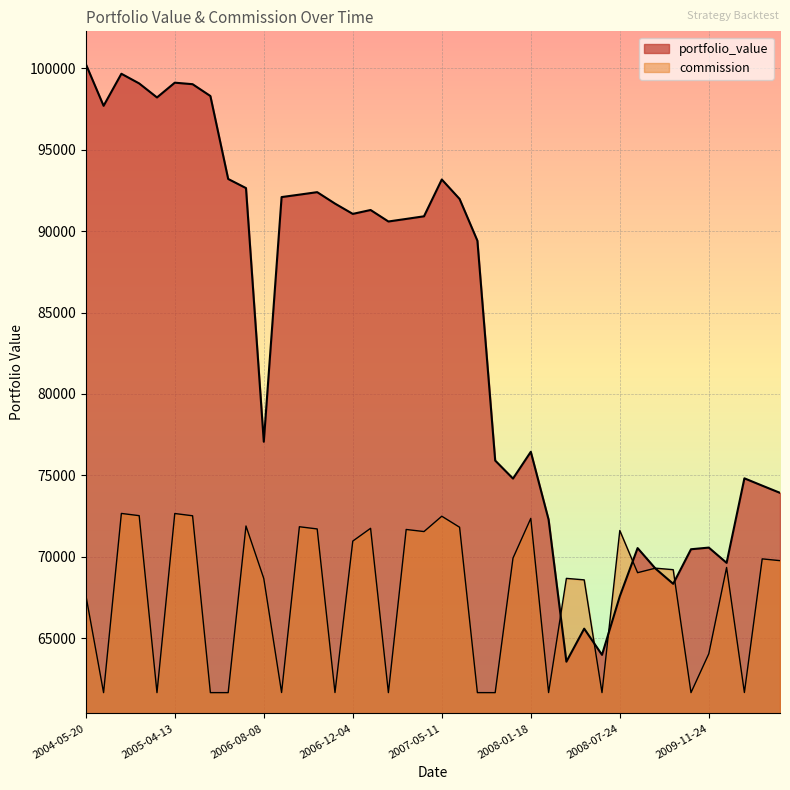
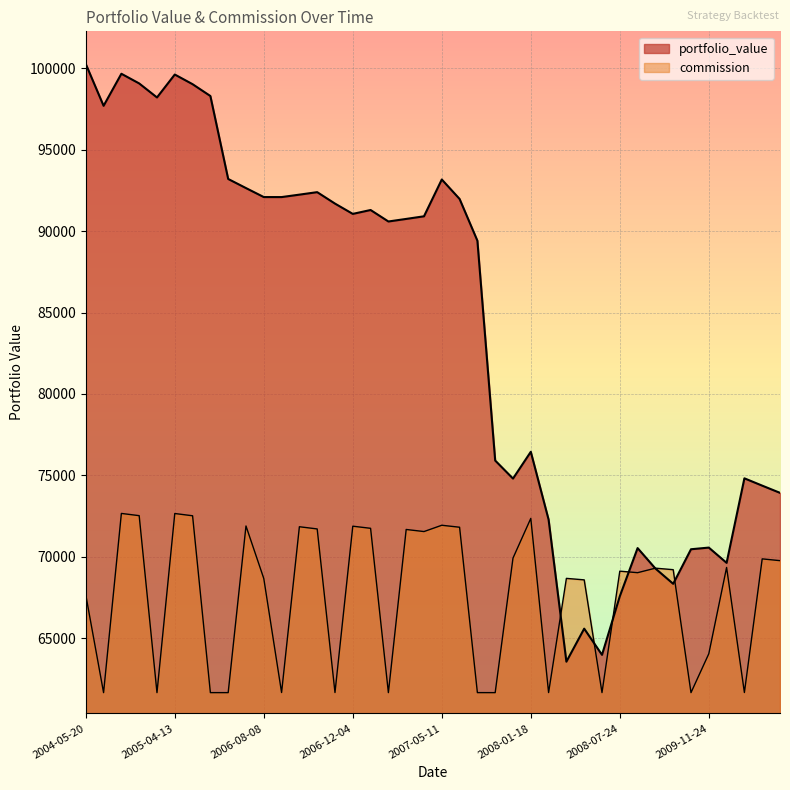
  {
    "portfolio_value": {
      "2004-05-20": 100300,
-     "2005-04-13": 99100,
-     "2006-08-08": 77100,
+     "2005-04-13": 99600,
+     "2006-08-08": 92100,
      "2006-12-04": 91100,
      "2007-05-11": 93200,
      "2008-01-18": 76400,
      "2008-07-24": 67600,
      "2009-11-24": 70600
    },
    "commission": {
      "2004-05-20": 67700,
      "2005-04-13": 72700,
      "2006-08-08": 68700,
-     "2006-12-04": 71000,
-     "2007-05-11": 72500,
+     "2006-12-04": 71900,
+     "2007-05-11": 71900,
      "2008-01-18": 72400,
-     "2008-07-24": 71600,
+     "2008-07-24": 69100,
      "2009-11-24": 64000
    }
  }
